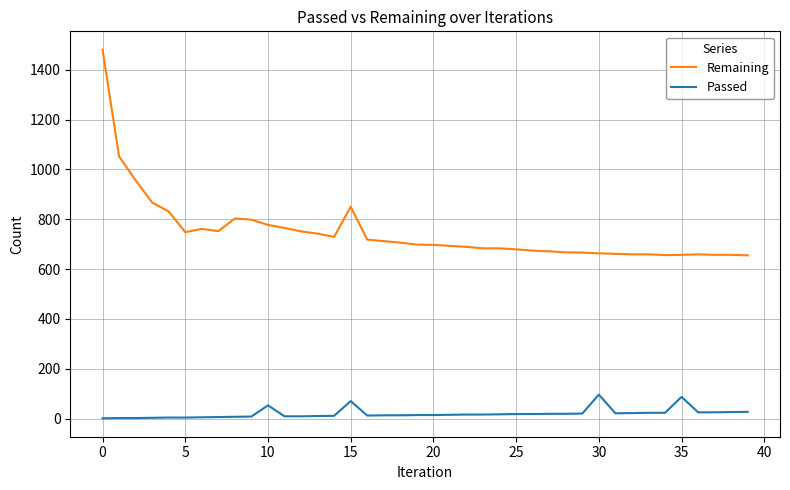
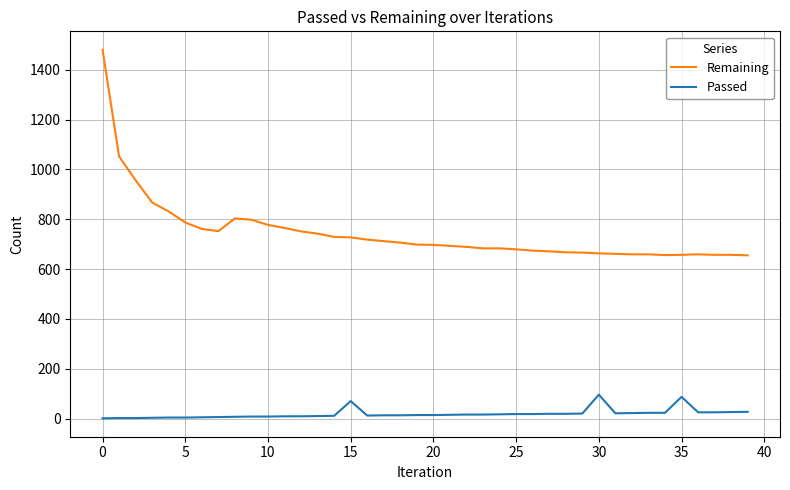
  {
    "Remaining": {
      "0": 1480,
-     "5": 750,
+     "5": 790,
      "10": 780,
-     "15": 850,
+     "15": 730,
      "20": 700,
      "25": 680,
      "30": 660,
      "35": 660
    },
    "Passed": {
      "0": 0,
      "5": 0,
-     "10": 50,
+     "10": 10,
      "15": 70,
      "20": 10,
      "25": 20,
      "30": 100,
      "35": 90
    }
  }
